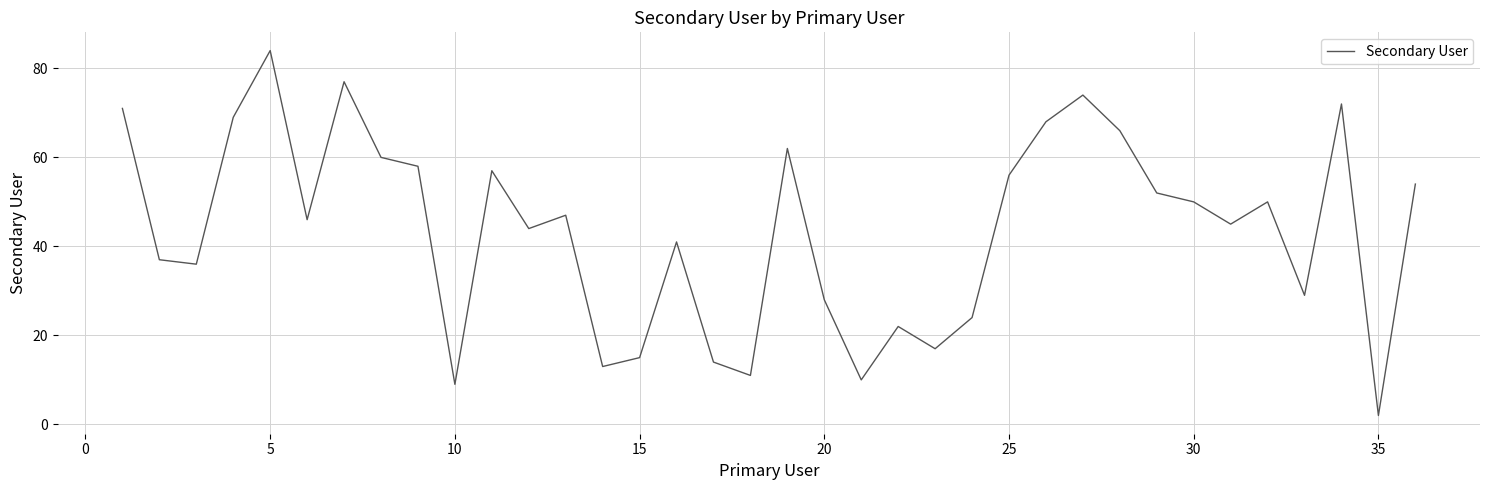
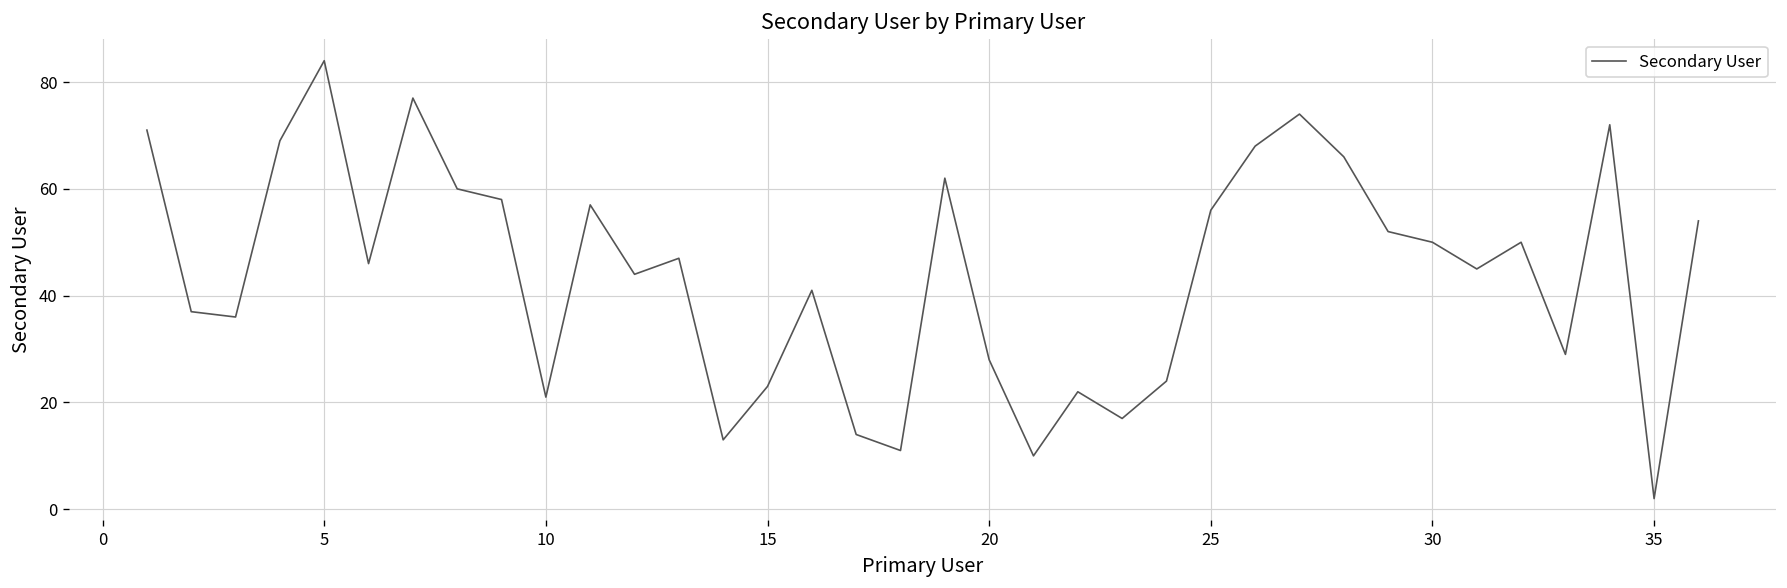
  {
    "5": 84,
-   "10": 9,
-   "15": 15,
+   "10": 21,
+   "15": 23,
    "20": 28,
    "25": 56,
    "30": 50,
    "35": 2
  }
